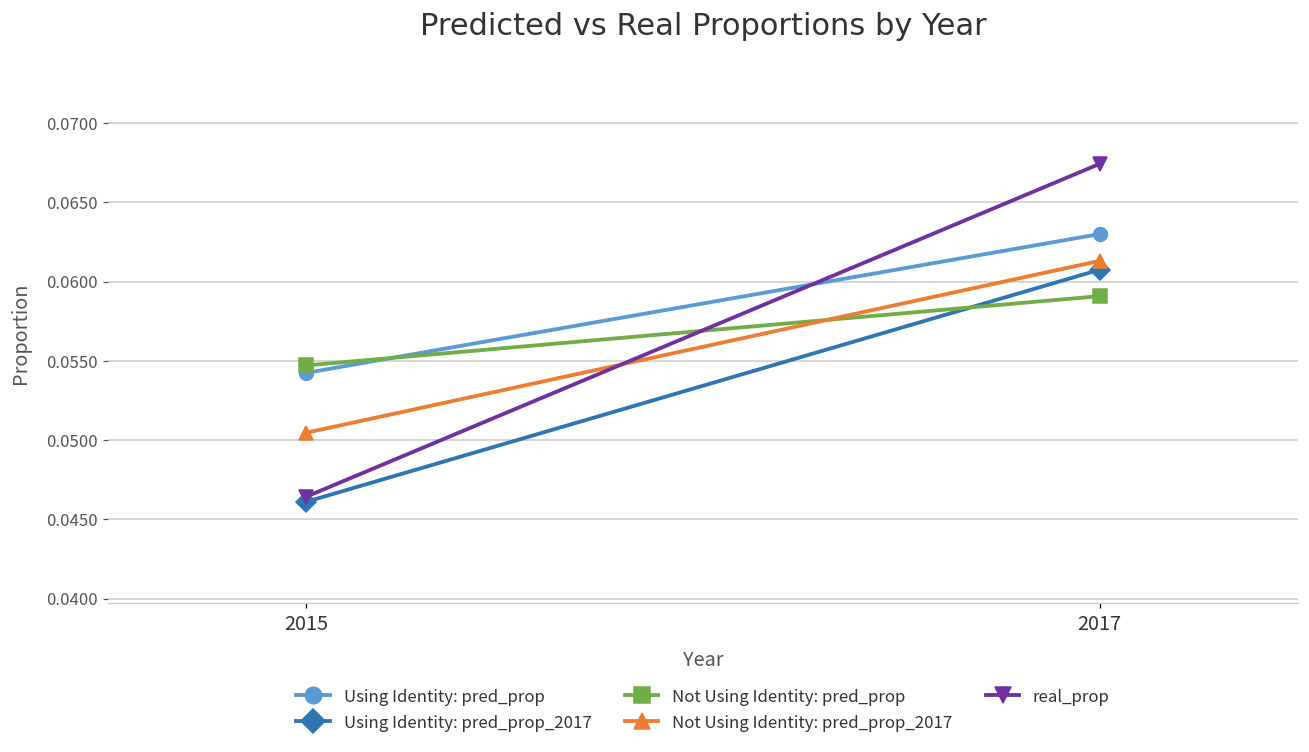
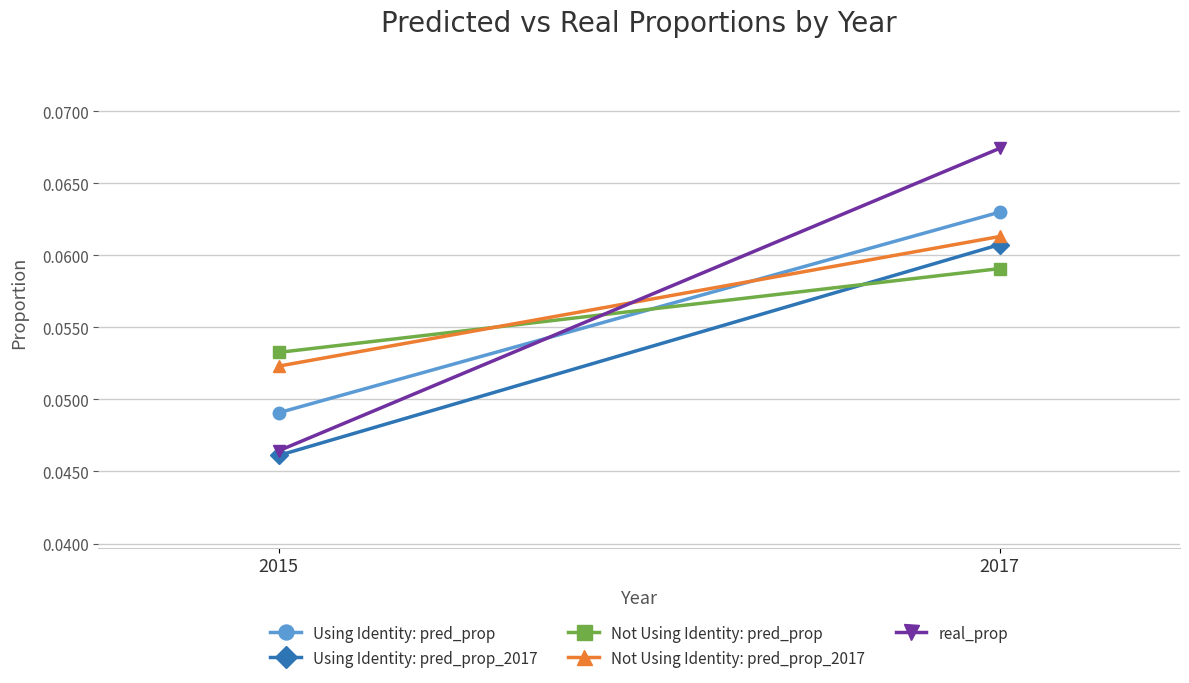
  {
    "Using Identity: pred_prop": {
-     "2015": 0.0542,
+     "2015": 0.0491,
      "2017": 0.0630
    },
    "Using Identity: pred_prop_2017": {
      "2015": 0.0461,
      "2017": 0.0608
    },
    "Not Using Identity: pred_prop": {
-     "2015": 0.0547,
+     "2015": 0.0533,
      "2017": 0.0591
    },
    "Not Using Identity: pred_prop_2017": {
-     "2015": 0.0505,
+     "2015": 0.0523,
      "2017": 0.0613
    },
    "real_prop": {
      "2015": 0.0464,
      "2017": 0.0674
    }
  }
